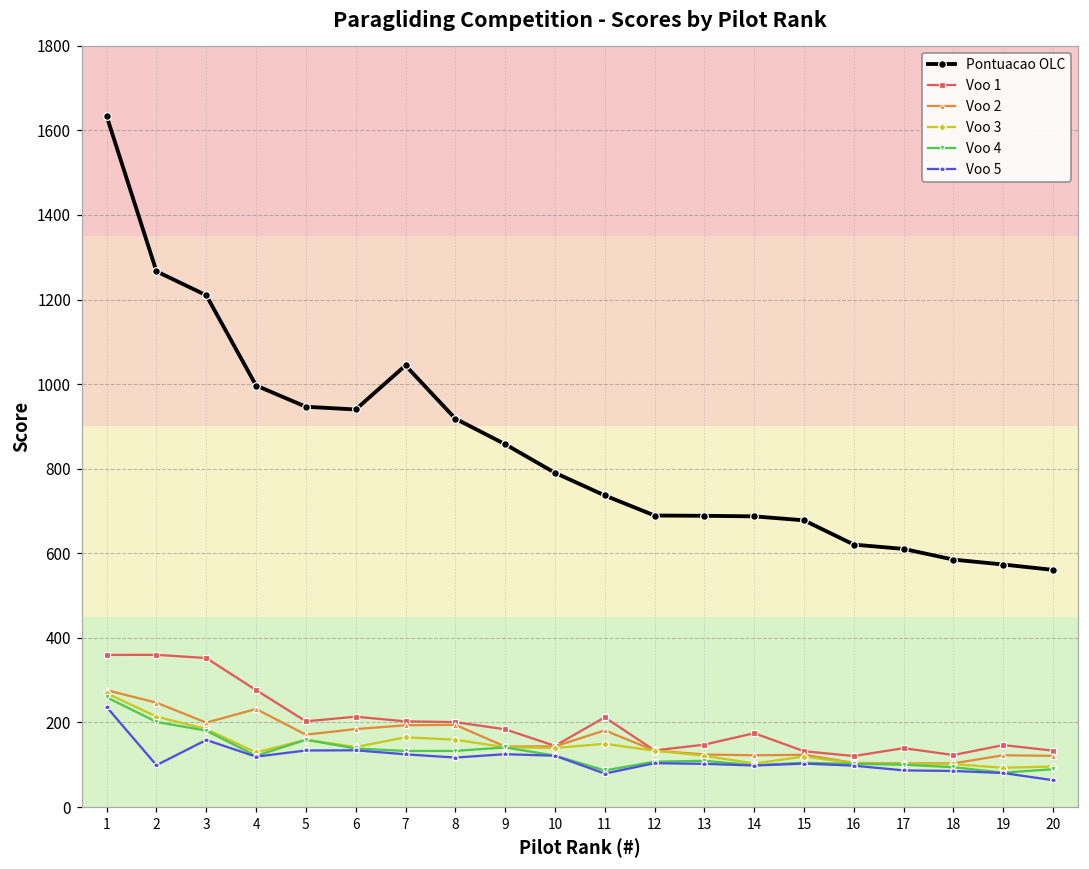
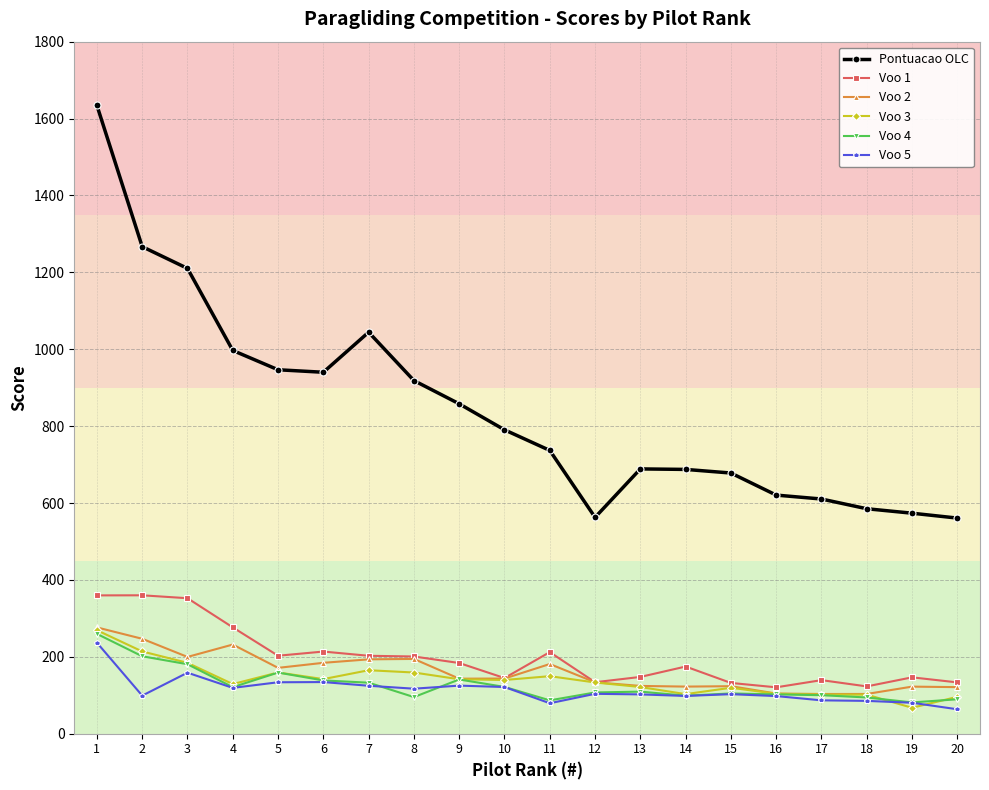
  {
    "Pontuacao OLC": {
      "1": 1630,
      "2": 1270,
      "3": 1210,
      "4": 1000,
      "5": 950,
      "6": 940,
      "7": 1040,
      "8": 920,
      "9": 860,
      "10": 790,
      "11": 740,
-     "12": 690,
+     "12": 560,
      "13": 690,
      "14": 690,
      "15": 680,
      "16": 620,
      "17": 610,
      "18": 590,
      "19": 570,
      "20": 560
    },
    "Voo 3": {
      "1": 270,
      "2": 210,
      "4": 130,
      "7": 170,
      "8": 160,
      "11": 150,
-     "19": 90
+     "19": 70
    },
    "Voo 4": {
      "1": 260,
      "2": 200,
      "7": 130,
-     "8": 130,
+     "8": 100,
      "11": 90,
      "13": 110,
      "18": 90
    },
    "Voo 5": {
      "1": 240,
      "2": 100,
      "3": 160,
      "5": 130,
      "7": 120,
      "8": 120,
      "9": 130,
      "11": 80,
      "13": 100,
      "17": 90,
      "18": 90,
      "20": 60
    }
  }
